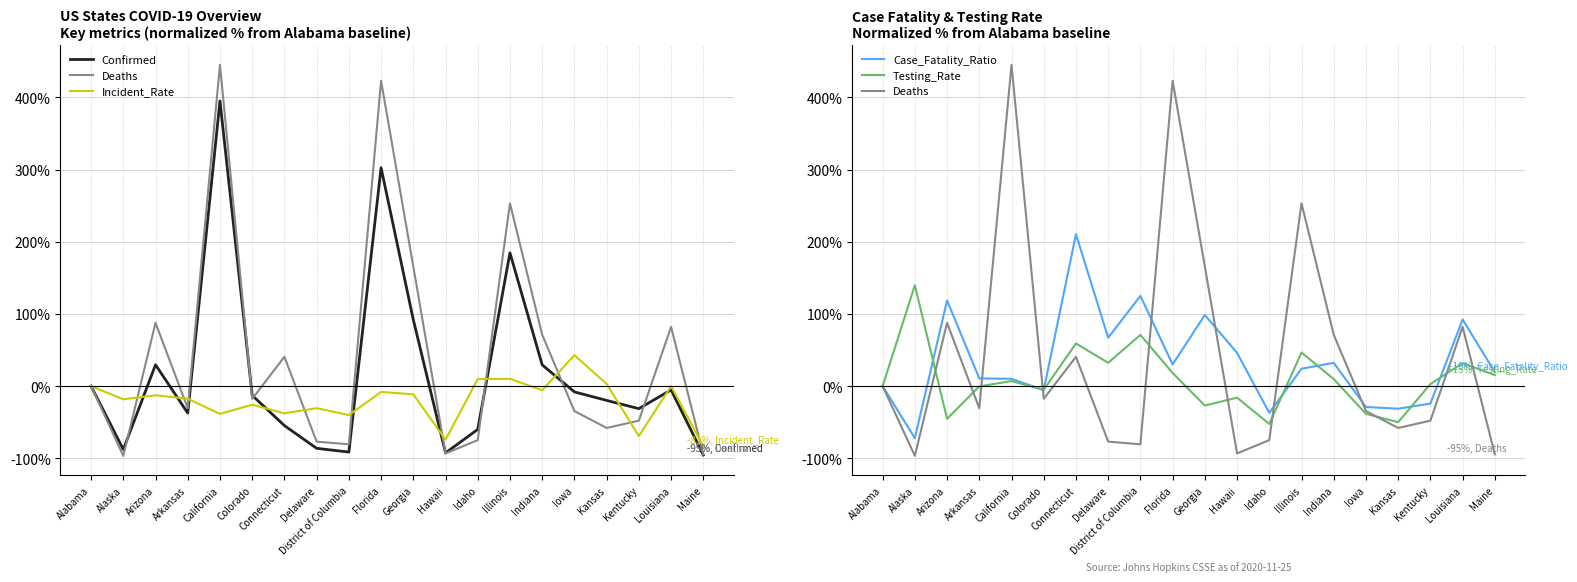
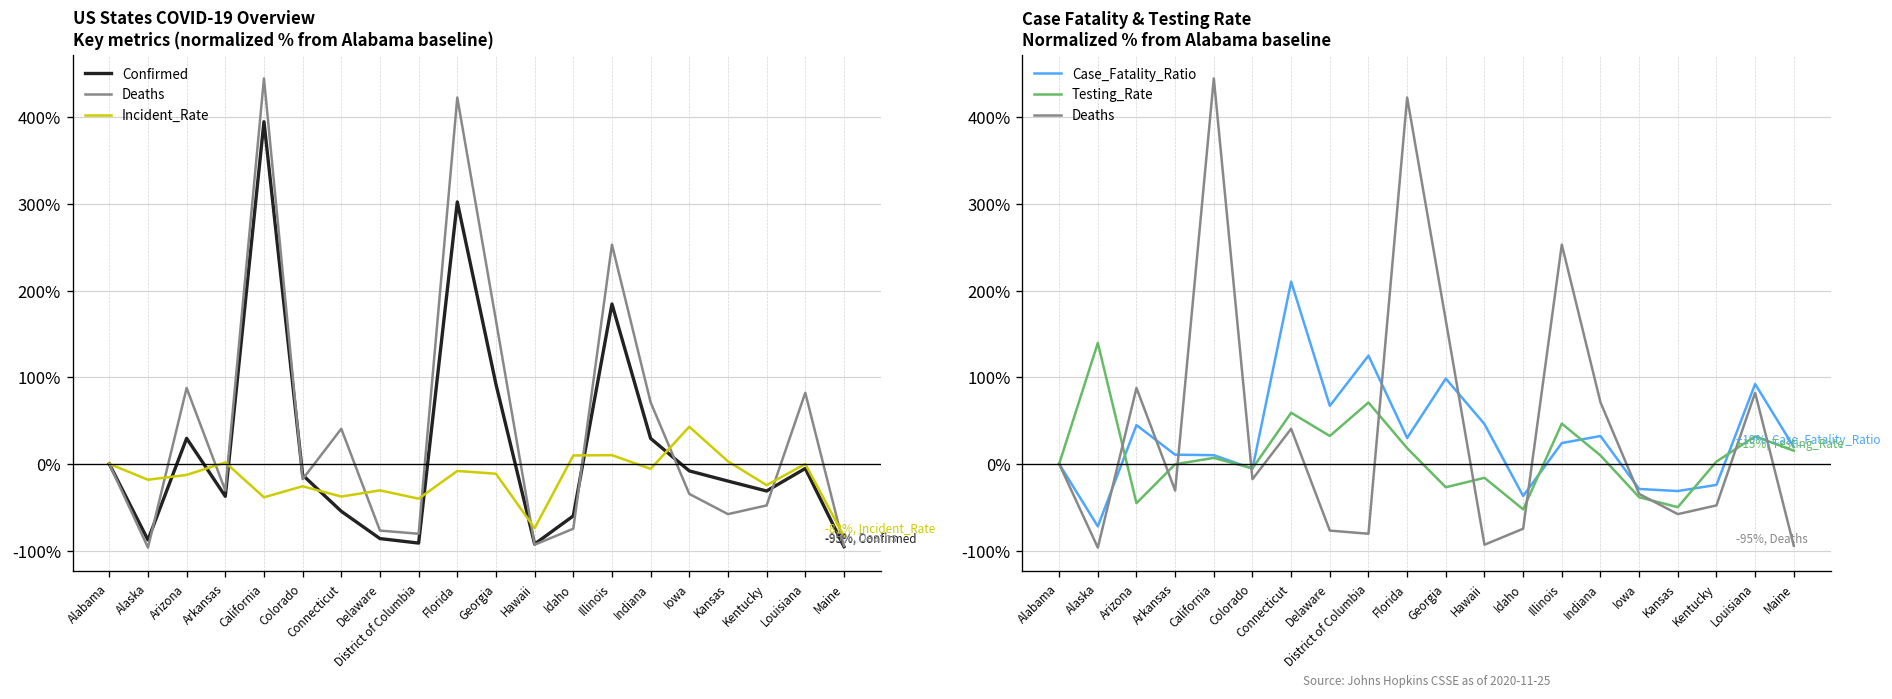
  {
    "US States COVID-19 Overview Key metrics (normalized % from Alabama baseline)": {
      "Confirmed": {
        "Alaska": "-90%",
        "Arizona": "30%",
        "Arkansas": "-40%",
        "California": "400%",
        "Colorado": "-10%",
        "Connecticut": "-50%",
        "Delaware": "-90%",
        "District of Columbia": "-90%",
        "Florida": "300%",
        "Georgia": "90%",
        "Idaho": "-60%",
        "Illinois": "180%",
        "Indiana": "30%",
        "Iowa": "-10%",
        "Kansas": "-20%",
        "Kentucky": "-30%",
        "Louisiana": "-10%"
      },
      "Deaths": {
        "Alaska": "-100%",
        "Arizona": "90%",
        "Arkansas": "-30%",
        "California": "450%",
        "Colorado": "-20%",
        "Connecticut": "40%",
        "Delaware": "-80%",
        "District of Columbia": "-80%",
        "Florida": "420%",
        "Georgia": "170%",
        "Idaho": "-70%",
        "Illinois": "250%",
        "Indiana": "70%",
        "Iowa": "-30%",
        "Kansas": "-60%",
        "Kentucky": "-50%",
        "Louisiana": "80%"
      },
      "Incident_Rate": {
        "Alaska": "-20%",
        "Arizona": "-10%",
-       "Arkansas": "-20%",
+       "Arkansas": "0%",
        "California": "-40%",
        "Colorado": "-30%",
        "Connecticut": "-40%",
        "Delaware": "-30%",
        "District of Columbia": "-40%",
        "Florida": "-10%",
        "Georgia": "-10%",
        "Hawaii": "-70%",
        "Idaho": "10%",
        "Illinois": "10%",
        "Indiana": "-10%",
        "Iowa": "40%",
        "Kansas": "0%",
-       "Kentucky": "-70%",
+       "Kentucky": "-20%",
        "Louisiana": "0%"
      }
    },
    "Case Fatality & Testing Rate Normalized % from Alabama baseline": {
      "Case_Fatality_Ratio": {
        "Alaska": "-70%",
-       "Arizona": "120%",
+       "Arizona": "40%",
        "Arkansas": "10%",
        "Connecticut": "210%",
        "Delaware": "70%",
        "District of Columbia": "120%",
        "Florida": "30%",
        "Georgia": "100%",
        "Hawaii": "50%",
        "Idaho": "-40%",
        "Illinois": "20%",
        "Indiana": "30%",
        "Iowa": "-30%",
        "Kansas": "-30%",
        "Kentucky": "-20%",
        "Louisiana": "90%"
      },
      "Testing_Rate": {
        "Alaska": "140%",
        "Arizona": "-50%",
        "Arkansas": "0%",
        "Connecticut": "60%",
        "Delaware": "30%",
        "District of Columbia": "70%",
        "Florida": "20%",
        "Georgia": "-30%",
        "Hawaii": "-20%",
        "Idaho": "-50%",
        "Illinois": "50%",
        "Indiana": "10%",
        "Iowa": "-40%",
        "Kansas": "-50%",
        "Kentucky": "0%"
      },
      "Deaths": {
        "Maine": "-95%,"
      }
    }
  }
